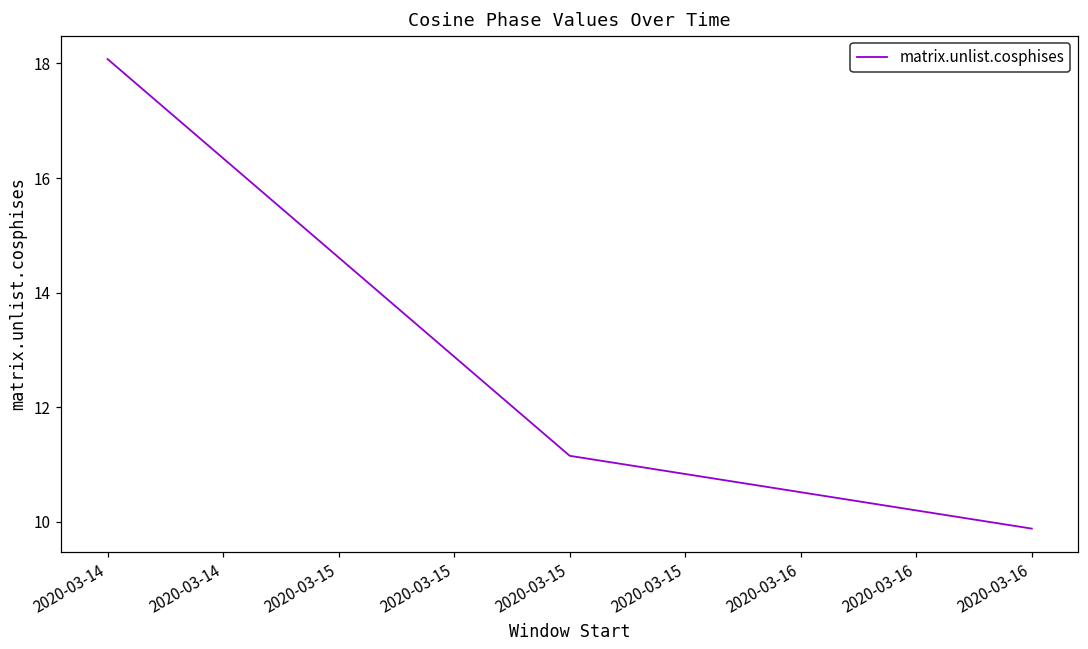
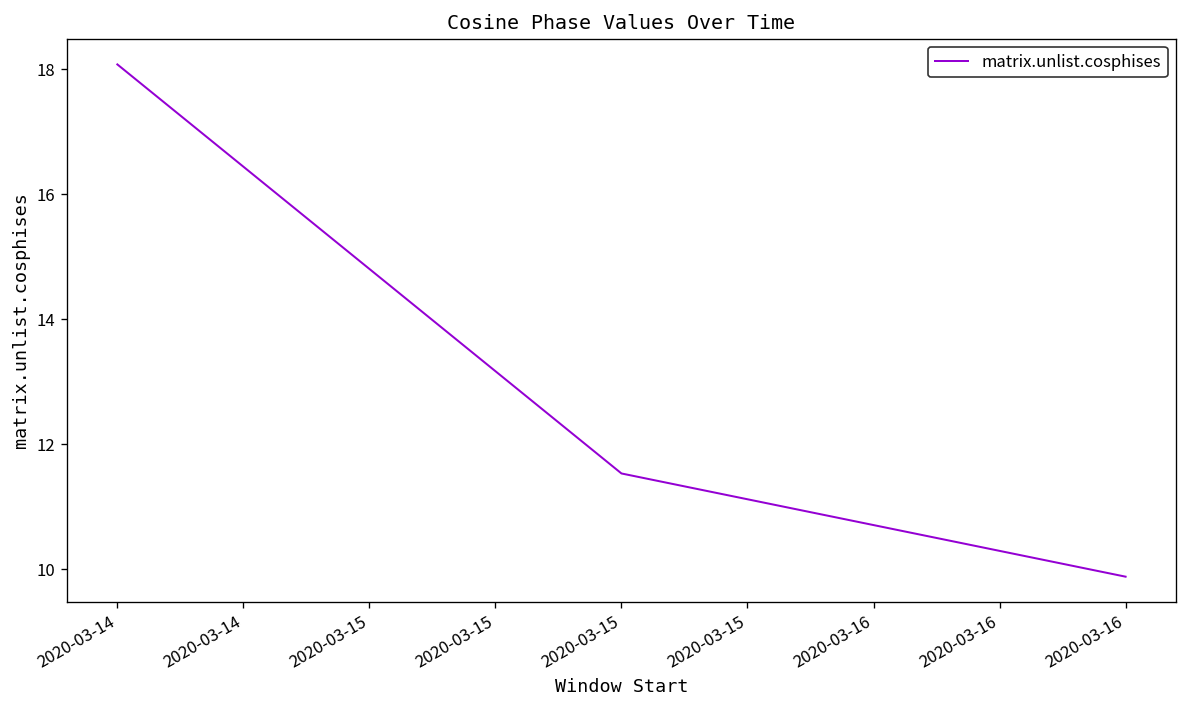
  {
    "2020-03-14": 18.1,
-   "2020-03-15": 11.2,
+   "2020-03-15": 11.5,
    "2020-03-16": 9.9
  }
